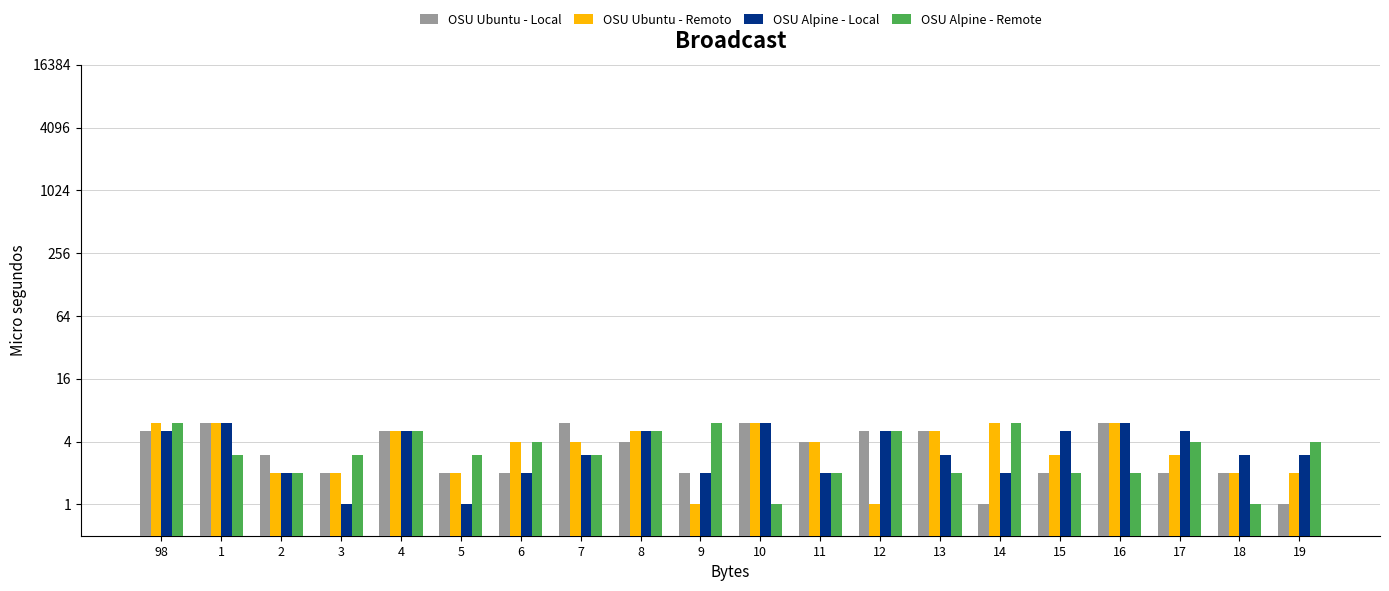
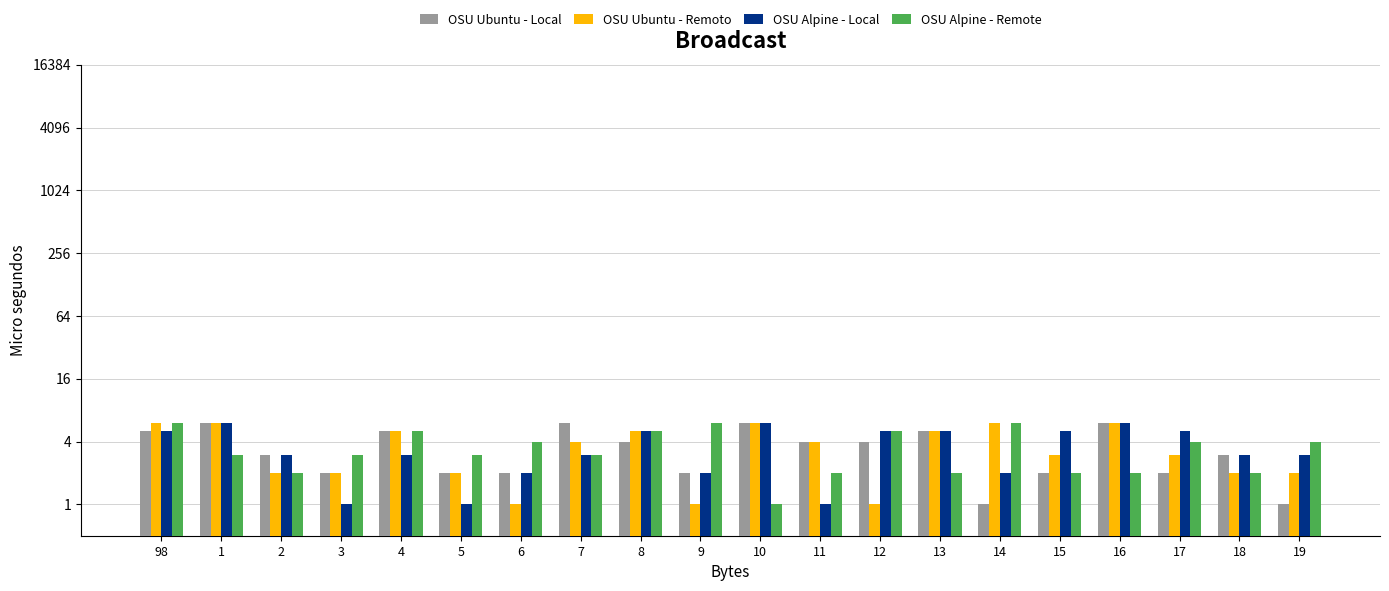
  {
    "OSU Ubuntu - Local": {
      "98": 5,
      "1": 6,
      "2": 3,
      "3": 2,
      "4": 5,
      "5": 2,
      "6": 2,
      "7": 6,
      "8": 4,
      "9": 2,
      "10": 6,
      "11": 4,
-     "12": 5,
+     "12": 4,
      "13": 5,
      "14": 1,
      "15": 2,
      "16": 6,
      "17": 2,
-     "18": 2,
+     "18": 3,
      "19": 1
    },
    "OSU Ubuntu - Remoto": {
      "98": 6,
      "1": 6,
      "2": 2,
      "3": 2,
      "4": 5,
      "5": 2,
-     "6": 4,
+     "6": 1,
      "7": 4,
      "8": 5,
      "9": 1,
      "10": 6,
      "11": 4,
      "12": 1,
      "13": 5,
      "14": 6,
      "15": 3,
      "16": 6,
      "17": 3,
      "18": 2,
      "19": 2
    },
    "OSU Alpine - Local": {
      "98": 5,
      "1": 6,
-     "2": 2,
+     "2": 3,
      "3": 1,
-     "4": 5,
+     "4": 3,
      "5": 1,
      "6": 2,
      "7": 3,
      "8": 5,
      "9": 2,
      "10": 6,
-     "11": 2,
+     "11": 1,
      "12": 5,
-     "13": 3,
+     "13": 5,
      "14": 2,
      "15": 5,
      "16": 6,
      "17": 5,
      "18": 3,
      "19": 3
    },
    "OSU Alpine - Remote": {
      "98": 6,
      "1": 3,
      "2": 2,
      "3": 3,
      "4": 5,
      "5": 3,
      "6": 4,
      "7": 3,
      "8": 5,
      "9": 6,
      "10": 1,
      "11": 2,
      "12": 5,
      "13": 2,
      "14": 6,
      "15": 2,
      "16": 2,
      "17": 4,
-     "18": 1,
+     "18": 2,
      "19": 4
    }
  }
